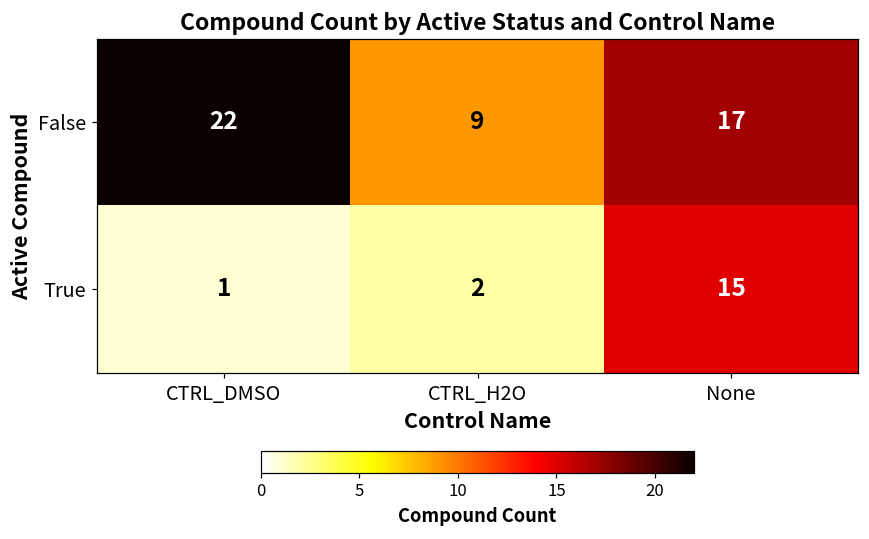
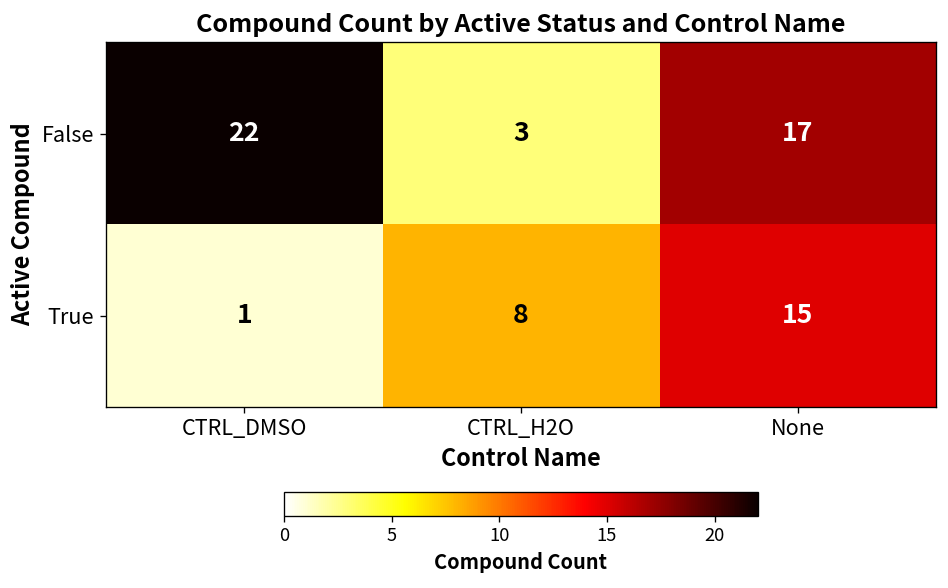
  {
    "False": {
      "CTRL_DMSO": 22,
-     "CTRL_H2O": 9,
+     "CTRL_H2O": 3,
      "None": 17
    },
    "True": {
      "CTRL_DMSO": 1,
-     "CTRL_H2O": 2,
+     "CTRL_H2O": 8,
      "None": 15
    }
  }
